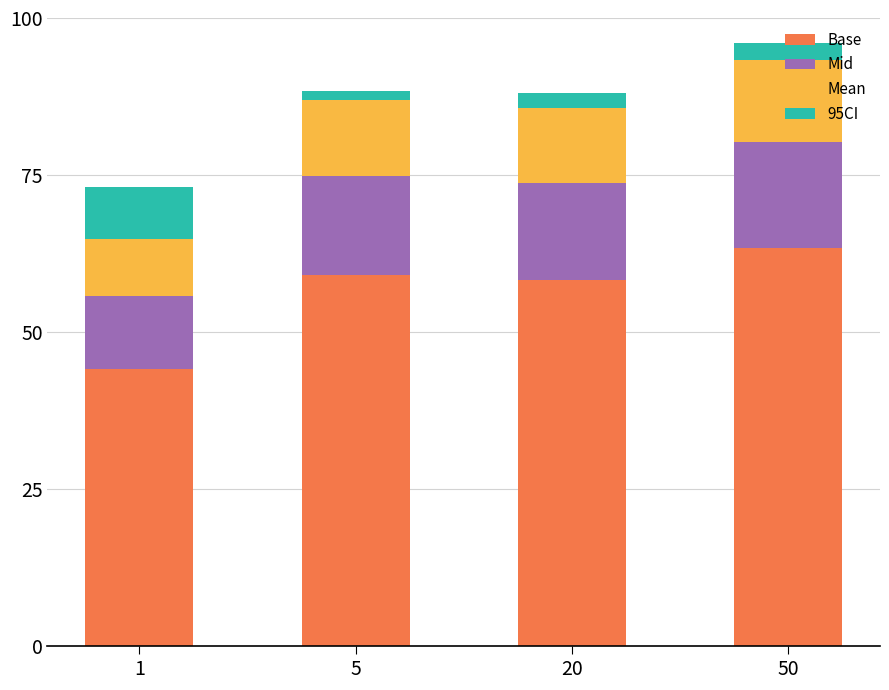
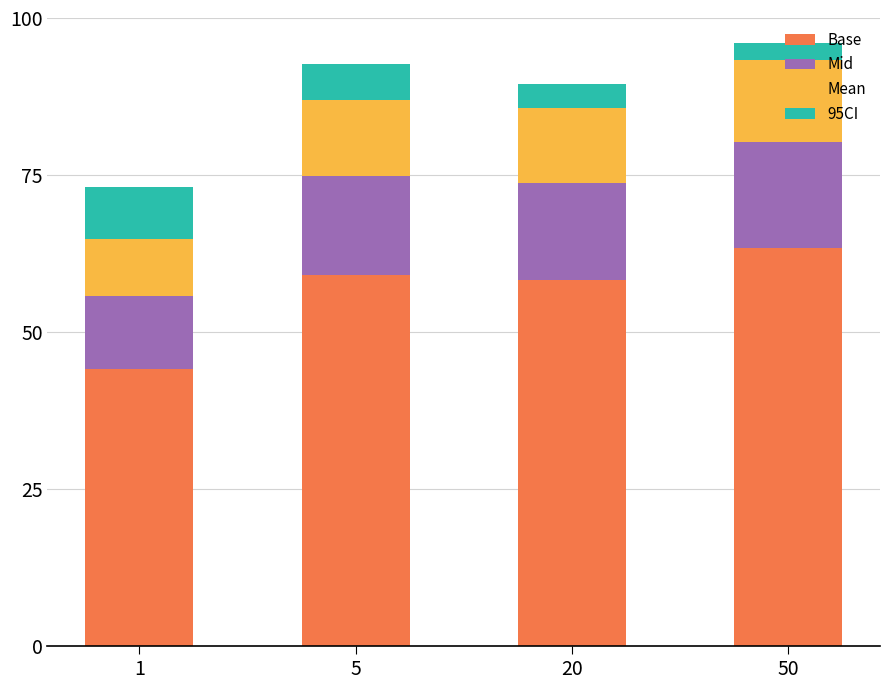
  {
    "Base": {
      "1": 44,
      "5": 59,
      "20": 58,
      "50": 63
    },
    "Mid": {
      "1": 12,
      "5": 16,
      "20": 15,
      "50": 17
    },
    "95CI": {
      "1": 8,
-     "5": 1,
-     "20": 2,
+     "5": 6,
+     "20": 4,
      "50": 3
    }
  }
